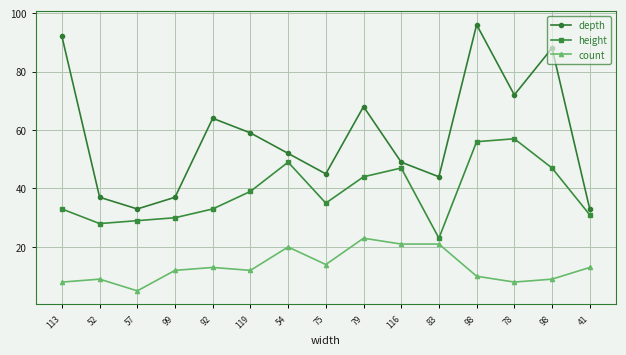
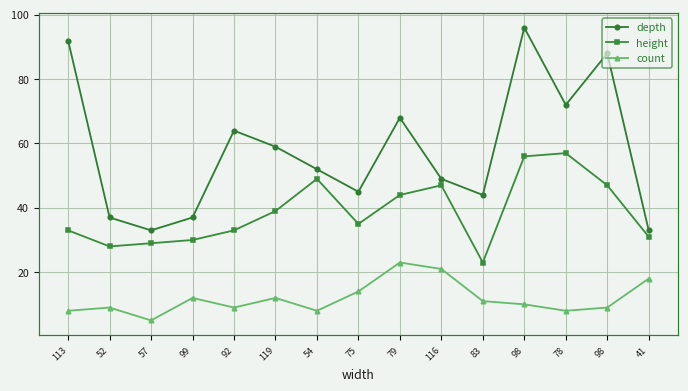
  {
    "count": {
      "113": 8,
      "52": 9,
      "57": 5,
      "99": 12,
-     "92": 13,
+     "92": 9,
      "119": 12,
-     "54": 20,
+     "54": 8,
      "75": 14,
      "79": 23,
      "116": 21,
-     "83": 21,
+     "83": 11,
      "78": 8,
-     "41": 13
+     "41": 18
    }
  }
